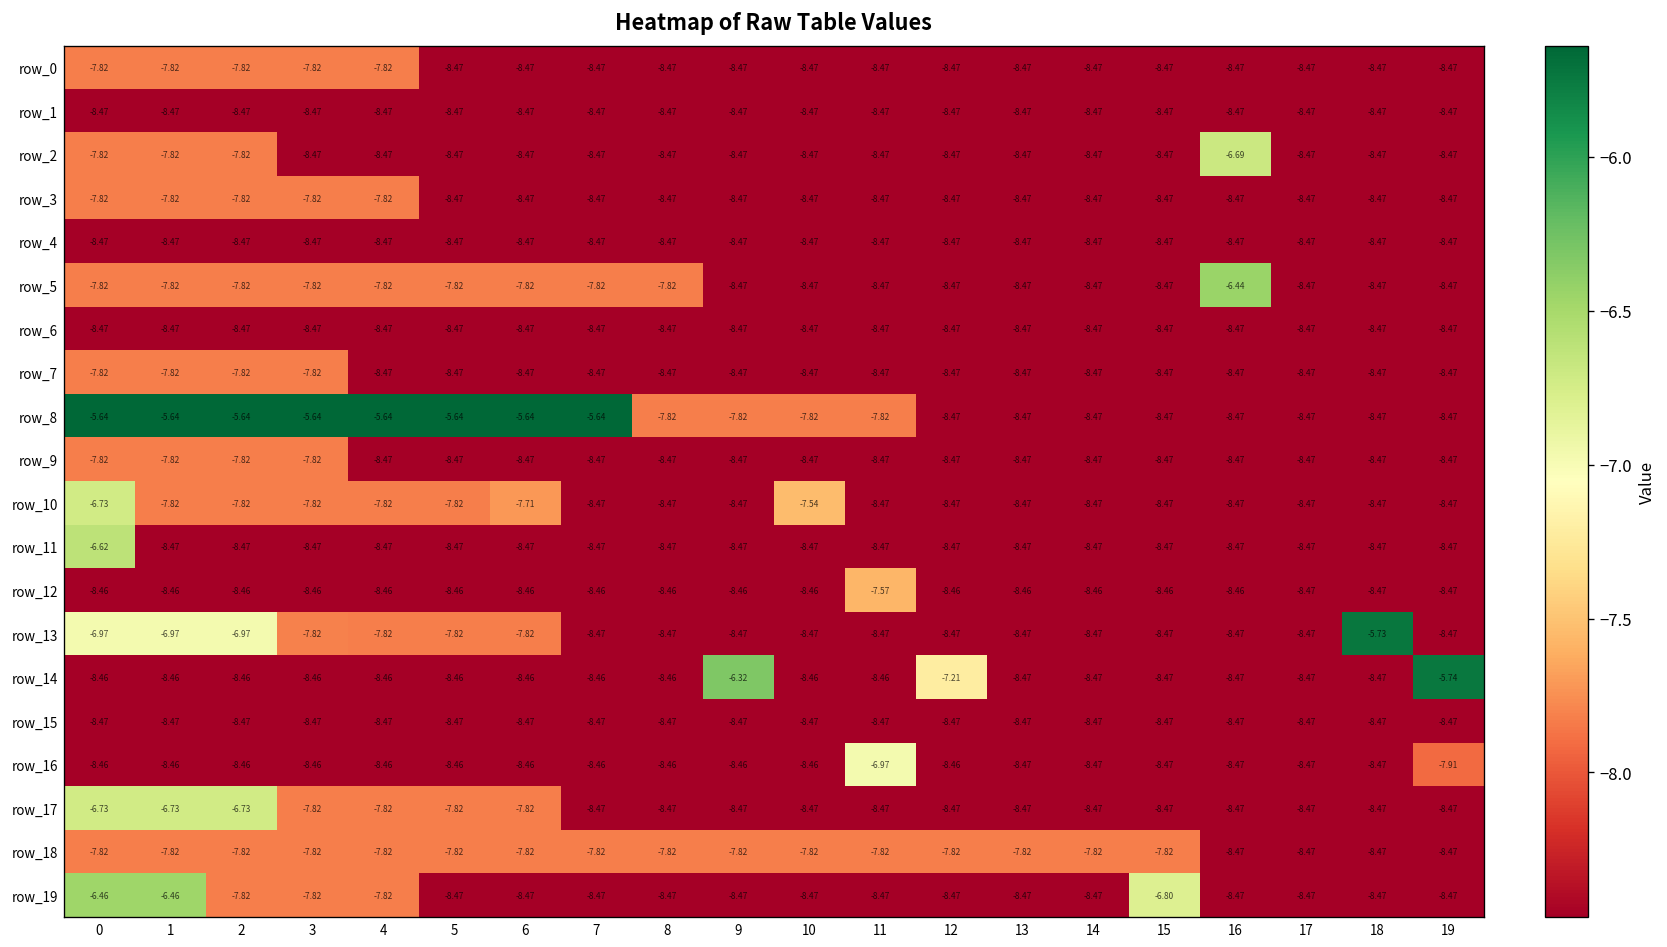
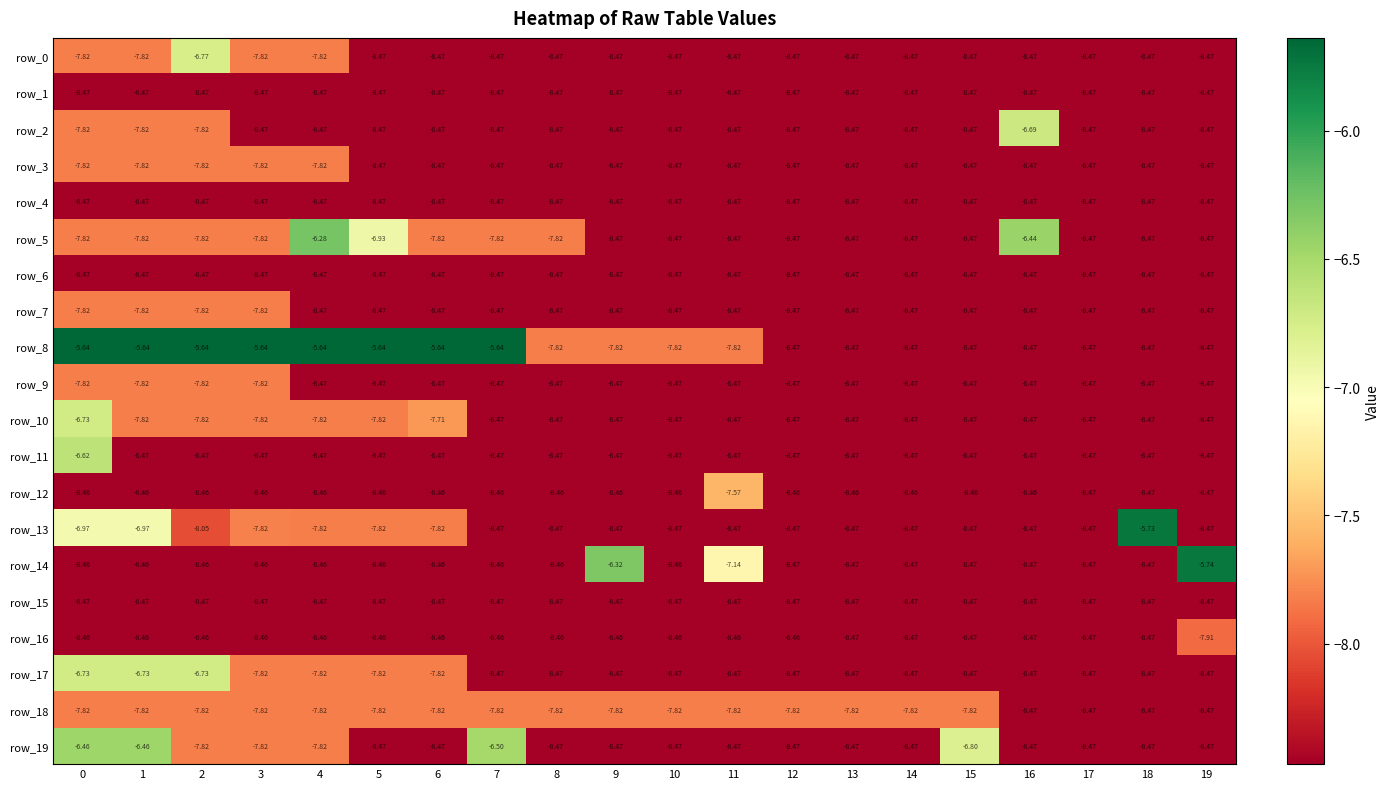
  {
    "row_0": {
      "0": -7.82,
      "1": -7.82,
-     "2": -7.82,
+     "2": -6.77,
      "3": -7.82,
      "4": -7.82,
      "5": -8.47,
      "6": -8.47,
      "7": -8.47,
      "8": -8.47,
      "9": -8.47,
      "10": -8.47,
      "11": -8.47,
      "12": -8.47,
      "13": -8.47,
      "14": -8.47,
      "15": -8.47,
      "16": -8.47,
      "17": -8.47,
      "18": -8.47,
      "19": -8.47
    },
    "row_5": {
      "0": -7.82,
      "1": -7.82,
      "2": -7.82,
      "3": -7.82,
-     "4": -7.82,
-     "5": -7.82,
+     "4": -6.28,
+     "5": -6.93,
      "6": -7.82,
      "7": -7.82,
      "8": -7.82,
      "9": -8.47,
      "10": -8.47,
      "11": -8.47,
      "12": -8.47,
      "13": -8.47,
      "14": -8.47,
      "15": -8.47,
      "16": -6.44,
      "17": -8.47,
      "18": -8.47,
      "19": -8.47
    },
    "row_10": {
      "0": -6.73,
      "1": -7.82,
      "2": -7.82,
      "3": -7.82,
      "4": -7.82,
      "5": -7.82,
      "6": -7.71,
      "7": -8.47,
      "8": -8.47,
      "9": -8.47,
-     "10": -7.54,
+     "10": -8.47,
      "11": -8.47,
      "12": -8.47,
      "13": -8.47,
      "14": -8.47,
      "15": -8.47,
      "16": -8.47,
      "17": -8.47,
      "18": -8.47,
      "19": -8.47
    },
    "row_13": {
      "0": -6.97,
      "1": -6.97,
-     "2": -6.97,
+     "2": -8.05,
      "3": -7.82,
      "4": -7.82,
      "5": -7.82,
      "6": -7.82,
      "7": -8.47,
      "8": -8.47,
      "9": -8.47,
      "10": -8.47,
      "11": -8.47,
      "12": -8.47,
      "13": -8.47,
      "14": -8.47,
      "15": -8.47,
      "16": -8.47,
      "17": -8.47,
      "18": -5.73,
      "19": -8.47
    },
    "row_14": {
      "0": -8.46,
      "1": -8.46,
      "2": -8.46,
      "3": -8.46,
      "4": -8.46,
      "5": -8.46,
      "6": -8.46,
      "7": -8.46,
      "8": -8.46,
      "9": -6.32,
      "10": -8.46,
-     "11": -8.46,
-     "12": -7.21,
+     "11": -7.14,
+     "12": -8.47,
      "13": -8.47,
      "14": -8.47,
      "15": -8.47,
      "16": -8.47,
      "17": -8.47,
      "18": -8.47,
      "19": -5.74
    },
    "row_16": {
      "0": -8.46,
      "1": -8.46,
      "2": -8.46,
      "3": -8.46,
      "4": -8.46,
      "5": -8.46,
      "6": -8.46,
      "7": -8.46,
      "8": -8.46,
      "9": -8.46,
      "10": -8.46,
-     "11": -6.97,
+     "11": -8.46,
      "12": -8.46,
      "13": -8.47,
      "14": -8.47,
      "15": -8.47,
      "16": -8.47,
      "17": -8.47,
      "18": -8.47,
      "19": -7.91
    },
    "row_19": {
      "0": -6.46,
      "1": -6.46,
      "2": -7.82,
      "3": -7.82,
      "4": -7.82,
      "5": -8.47,
      "6": -8.47,
-     "7": -8.47,
+     "7": -6.50,
      "8": -8.47,
      "9": -8.47,
      "10": -8.47,
      "11": -8.47,
      "12": -8.47,
      "13": -8.47,
      "14": -8.47,
      "15": -6.80,
      "16": -8.47,
      "17": -8.47,
      "18": -8.47,
      "19": -8.47
    }
  }
